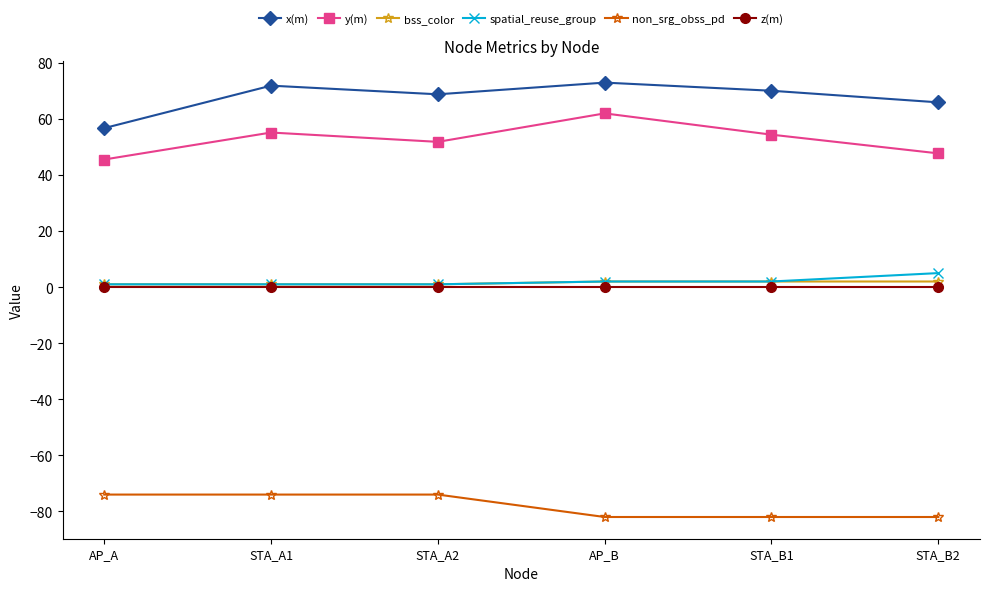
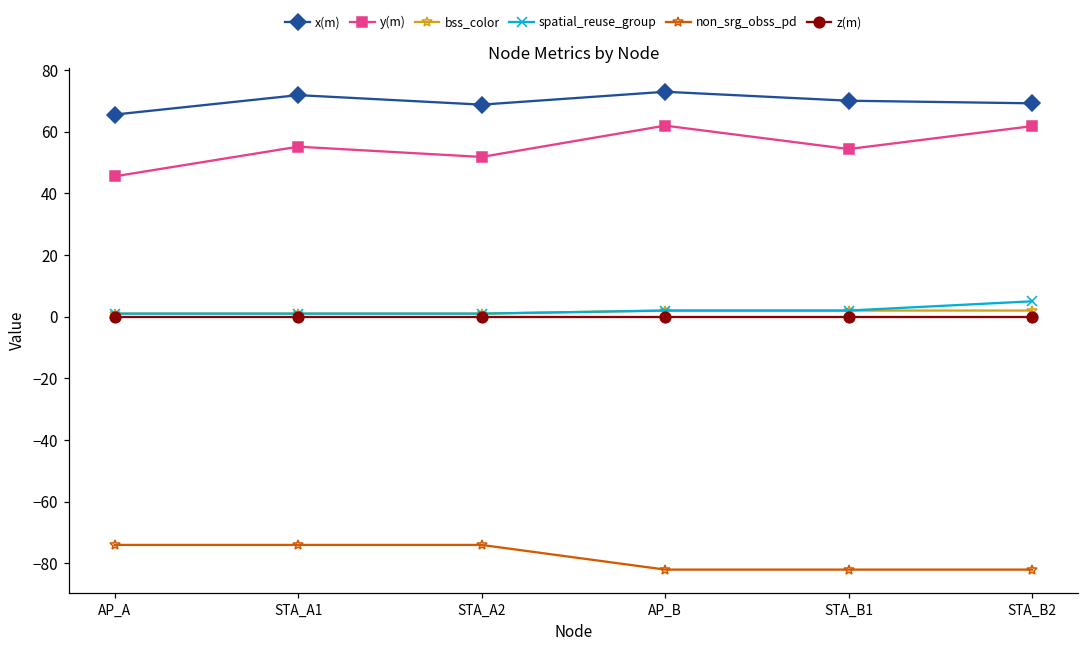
  {
    "x(m)": {
-     "AP_A": 57,
+     "AP_A": 66,
      "STA_A1": 72,
      "STA_A2": 69,
      "AP_B": 73,
      "STA_B1": 70,
-     "STA_B2": 66
+     "STA_B2": 69
    },
    "y(m)": {
      "AP_A": 46,
      "STA_A1": 55,
      "STA_A2": 52,
      "AP_B": 62,
      "STA_B1": 54,
-     "STA_B2": 48
+     "STA_B2": 62
    },
    "bss_color": {
      "STA_B2": 2
    },
    "spatial_reuse_group": {
      "STA_B2": 5
    },
    "non_srg_obss_pd": {
      "AP_A": -74,
      "STA_A1": -74,
      "STA_A2": -74,
      "AP_B": -82,
      "STA_B1": -82,
      "STA_B2": -82
    },
    "z(m)": {
      "AP_A": 0,
      "STA_A1": 0,
      "STA_A2": 0,
      "AP_B": 0,
      "STA_B1": 0,
      "STA_B2": 0
    }
  }
